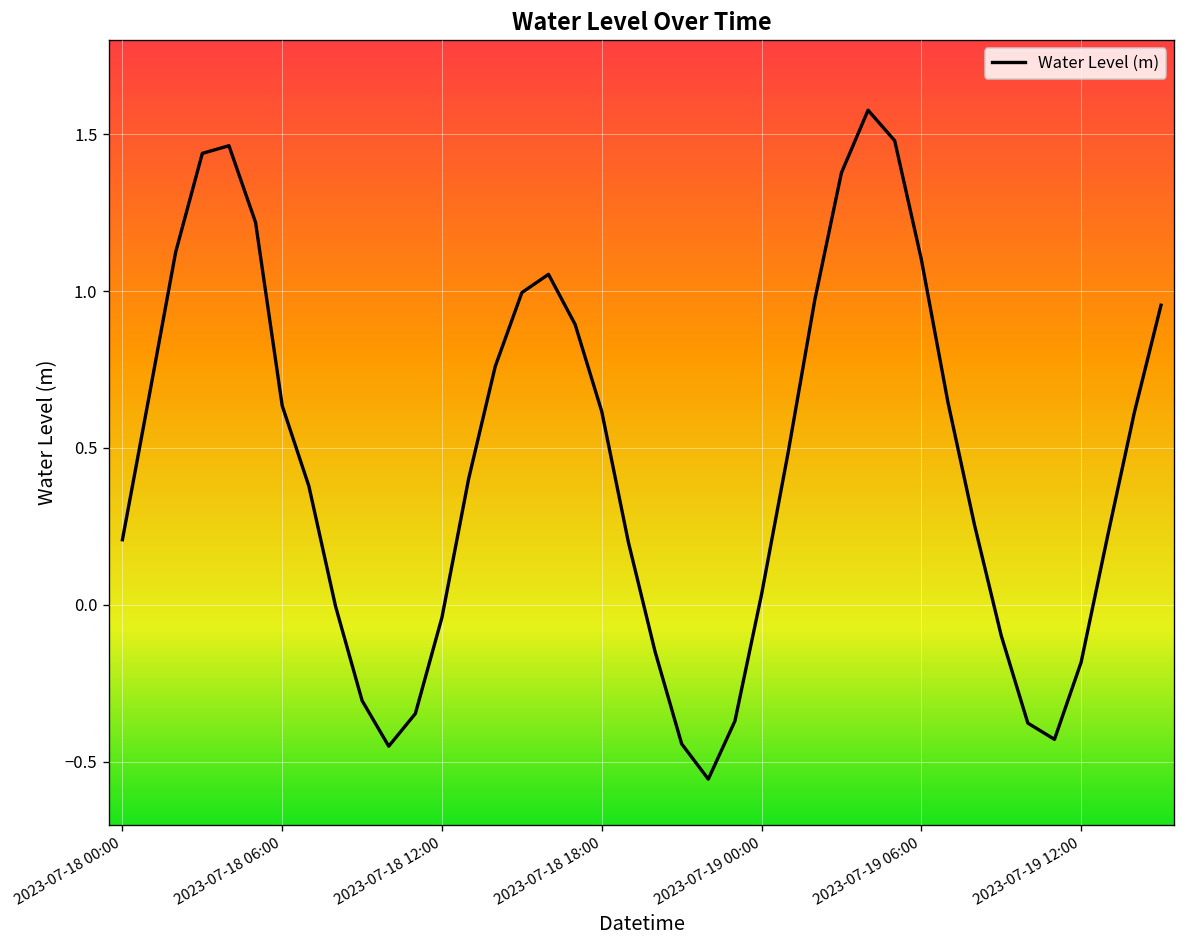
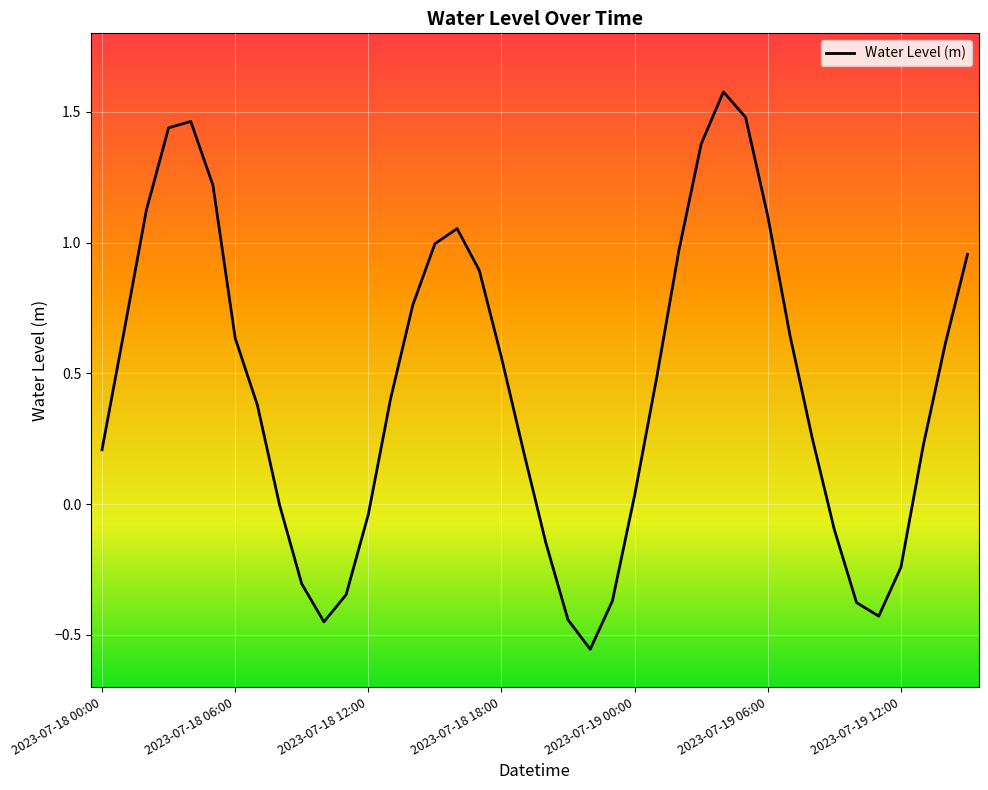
  {
    "2023-07-18 00:00": 0.21,
    "2023-07-18 06:00": 0.63,
    "2023-07-18 12:00": -0.04,
-   "2023-07-18 18:00": 0.62,
+   "2023-07-18 18:00": 0.56,
    "2023-07-19 00:00": 0.03,
    "2023-07-19 06:00": 1.10,
-   "2023-07-19 12:00": -0.18
+   "2023-07-19 12:00": -0.24
  }
